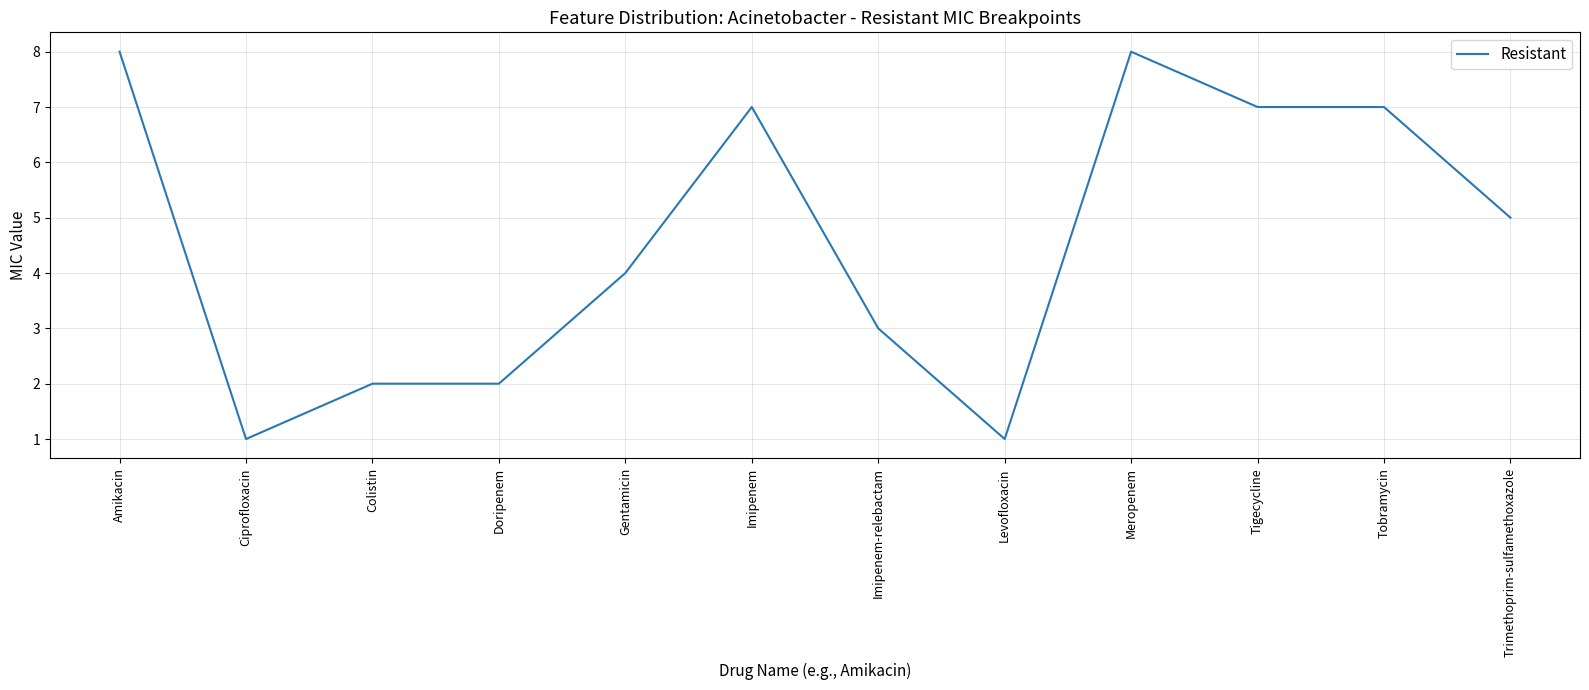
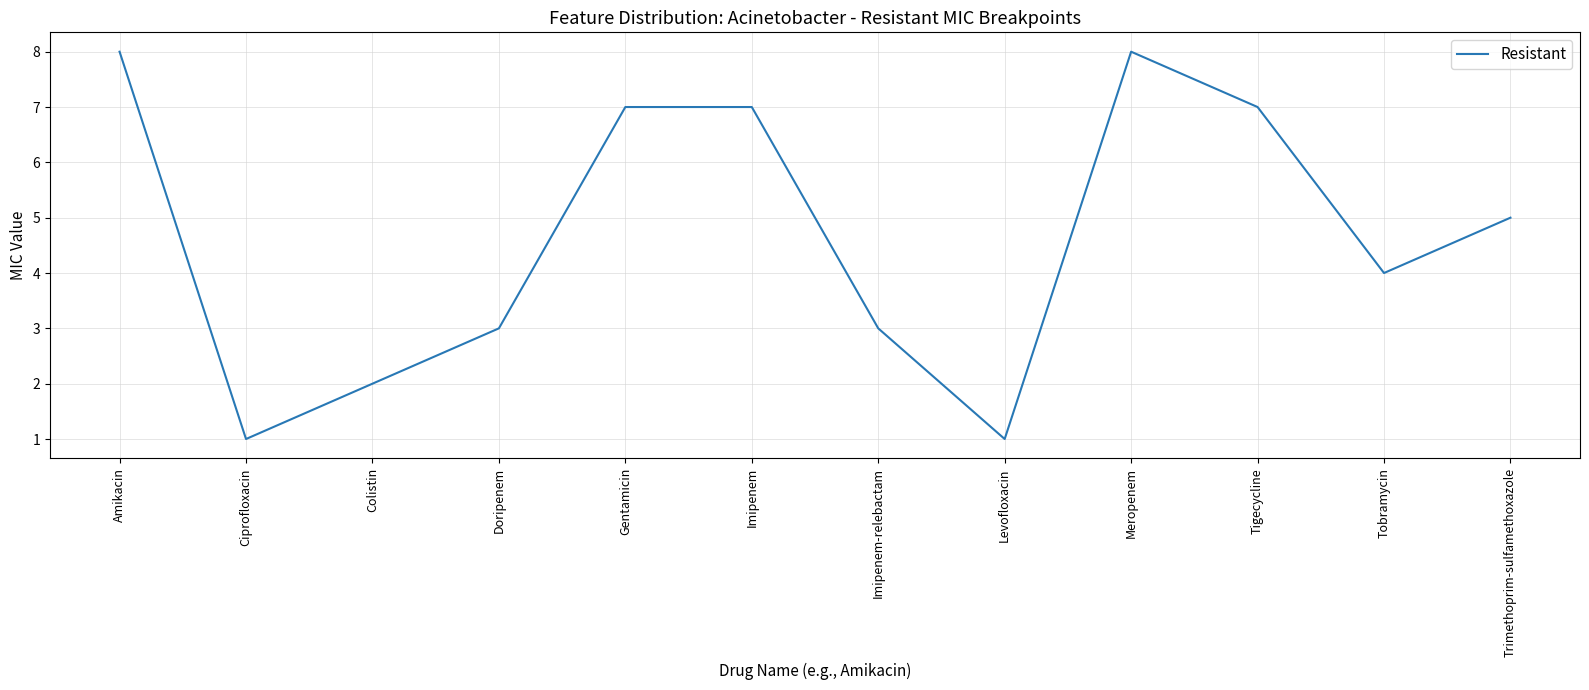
  {
    "Amikacin": 8,
    "Ciprofloxacin": 1,
    "Colistin": 2,
-   "Doripenem": 2,
-   "Gentamicin": 4,
+   "Doripenem": 3,
+   "Gentamicin": 7,
    "Imipenem": 7,
    "Imipenem-relebactam": 3,
    "Levofloxacin": 1,
    "Meropenem": 8,
    "Tigecycline": 7,
-   "Tobramycin": 7,
+   "Tobramycin": 4,
    "Trimethoprim-sulfamethoxazole": 5
  }
